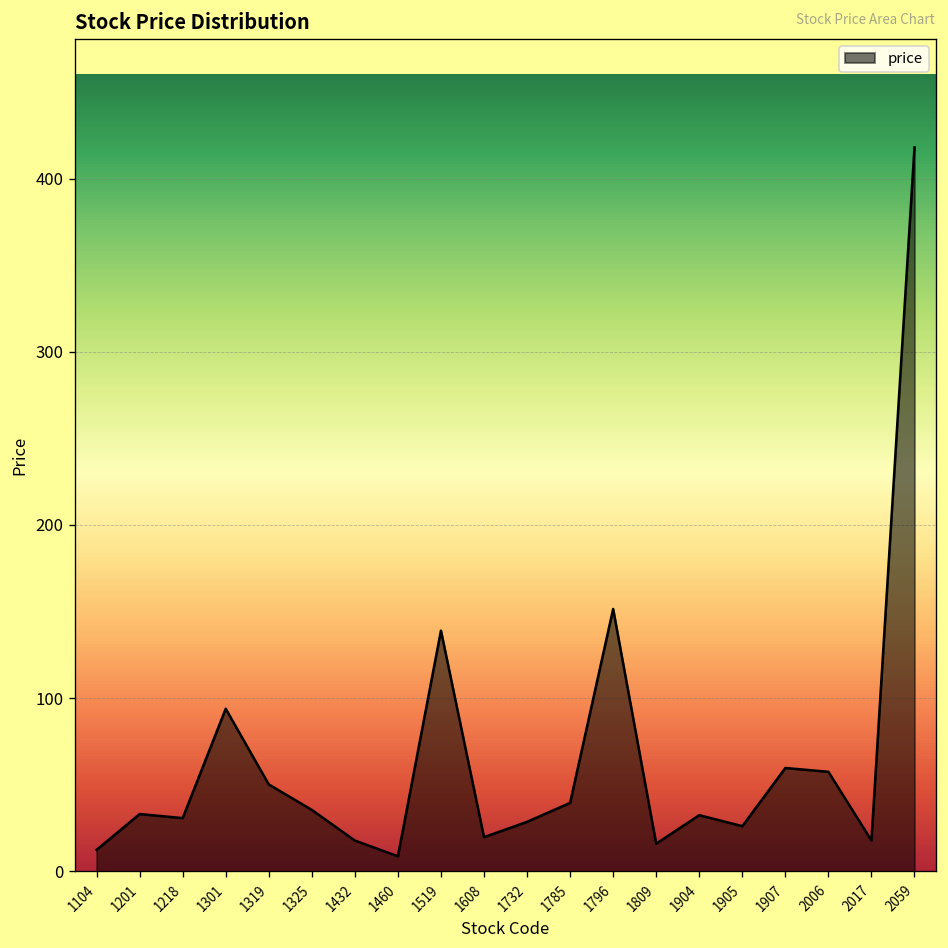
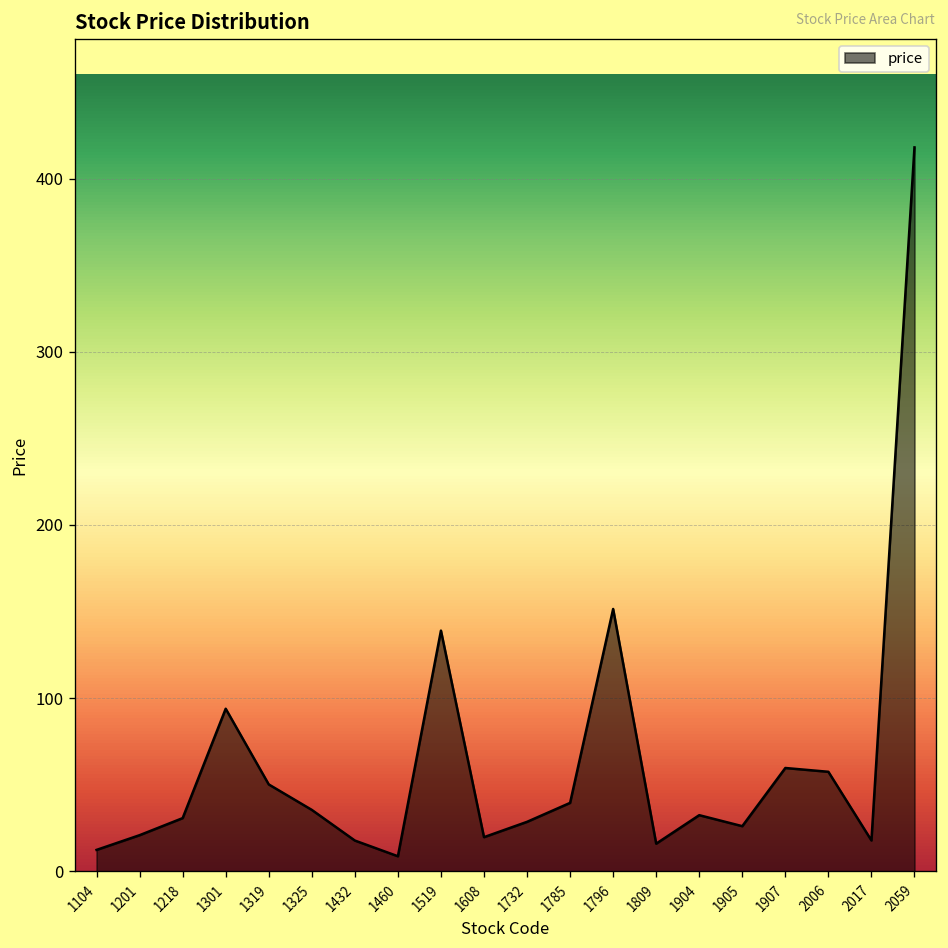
  {
    "1104": 12,
-   "1201": 33,
+   "1201": 21,
    "1218": 31,
    "1301": 94,
    "1319": 50,
    "1325": 36,
    "1432": 18,
    "1460": 9,
    "1519": 139,
    "1608": 20,
    "1732": 29,
    "1785": 40,
    "1796": 152,
    "1809": 16,
    "1904": 32,
    "1905": 26,
    "1907": 60,
    "2006": 58,
    "2017": 18,
    "2059": 418
  }
